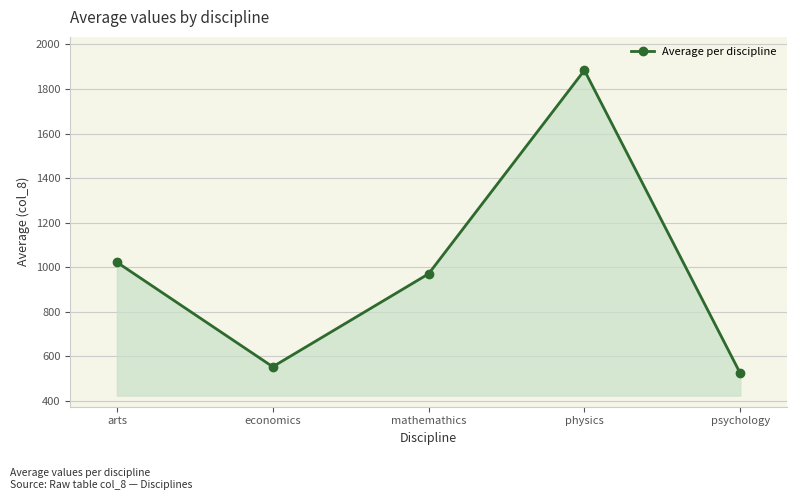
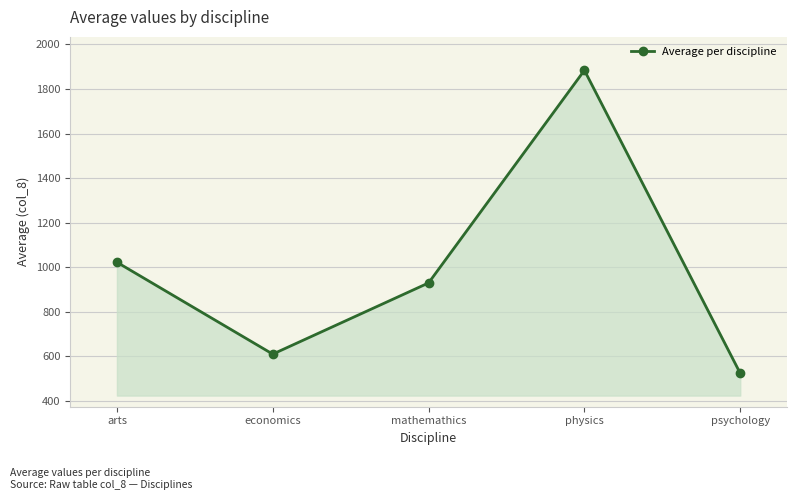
  {
    "arts": 1020,
-   "economics": 550,
-   "mathemathics": 970,
+   "economics": 610,
+   "mathemathics": 930,
    "physics": 1880,
    "psychology": 520
  }
